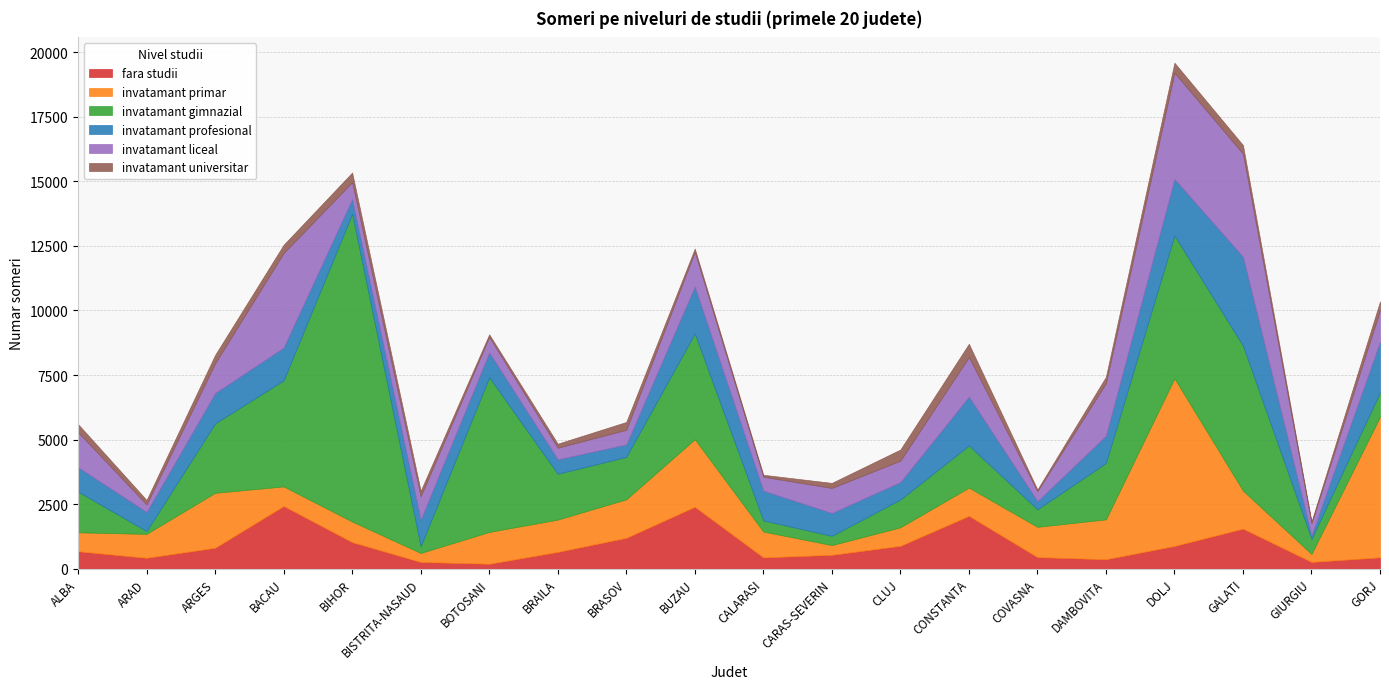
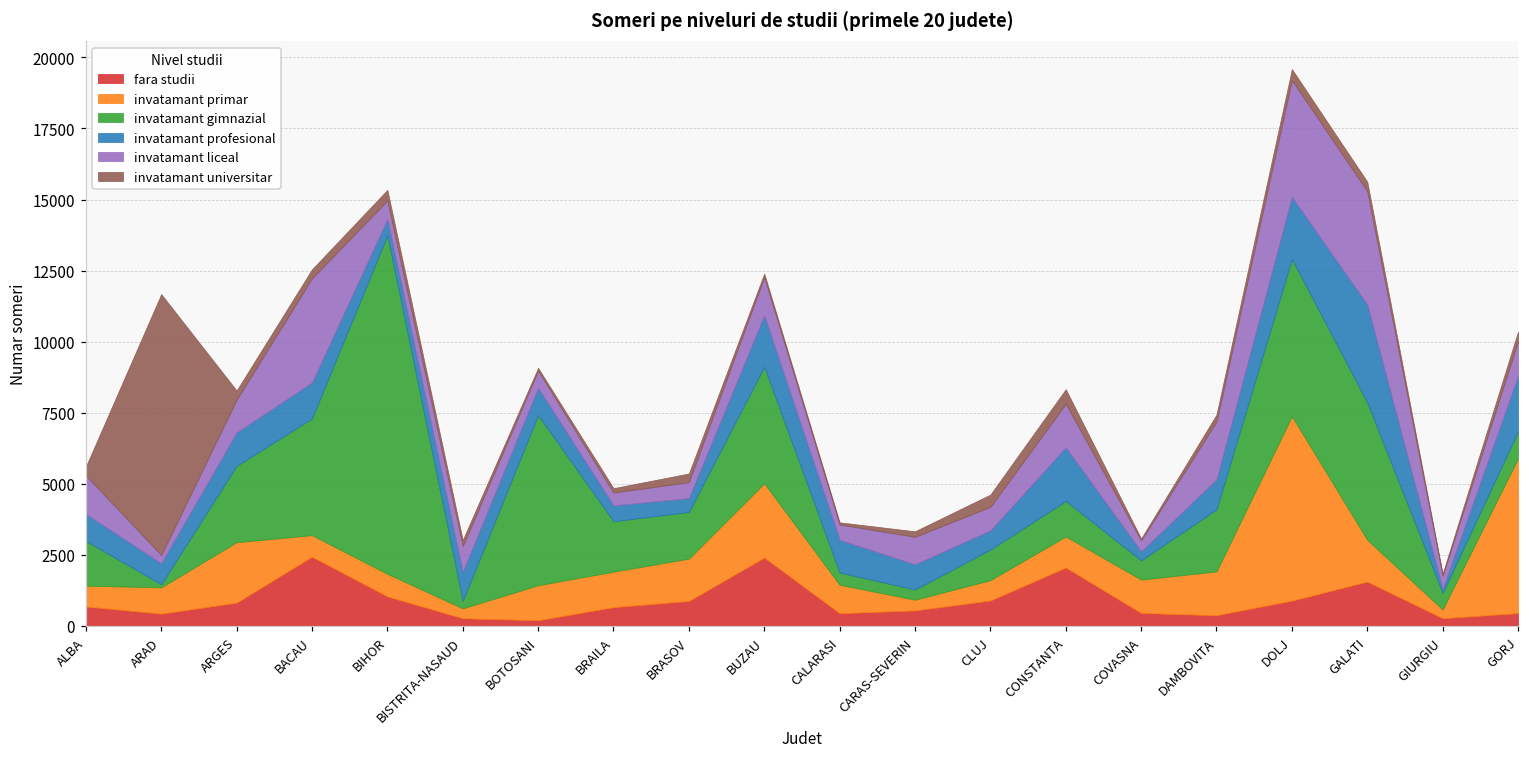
  {
    "fara studii": {
      "ALBA": 700,
      "ARAD": 400,
      "ARGES": 800,
      "BACAU": 2400,
      "BIHOR": 1000,
      "BISTRITA-NASAUD": 300,
      "BOTOSANI": 200,
      "BRAILA": 700,
-     "BRASOV": 1200,
+     "BRASOV": 900,
      "BUZAU": 2400,
      "CALARASI": 400,
      "CARAS-SEVERIN": 500,
      "CLUJ": 900,
      "CONSTANTA": 2000,
      "COVASNA": 500,
      "DAMBOVITA": 400,
      "DOLJ": 900,
      "GALATI": 1600,
      "GIURGIU": 300,
      "GORJ": 400
    },
    "invatamant primar": {
      "ALBA": 700,
      "ARAD": 900,
      "ARGES": 2100,
      "BACAU": 800,
      "BIHOR": 800,
      "BISTRITA-NASAUD": 300,
      "BOTOSANI": 1200,
      "BRAILA": 1300,
      "BRASOV": 1500,
      "BUZAU": 2600,
      "CALARASI": 1000,
      "CARAS-SEVERIN": 400,
      "CLUJ": 700,
      "CONSTANTA": 1100,
      "COVASNA": 1200,
      "DAMBOVITA": 1500,
      "DOLJ": 6500,
      "GALATI": 1500,
      "GIURGIU": 300,
      "GORJ": 5400
    },
    "invatamant gimnazial": {
      "ALBA": 1600,
      "ARAD": 100,
      "ARGES": 2700,
      "BACAU": 4100,
      "BIHOR": 11900,
      "BISTRITA-NASAUD": 300,
      "BOTOSANI": 6000,
      "BRAILA": 1800,
      "BRASOV": 1600,
      "BUZAU": 4100,
      "CALARASI": 400,
      "CARAS-SEVERIN": 400,
      "CLUJ": 1100,
-     "CONSTANTA": 1600,
+     "CONSTANTA": 1200,
      "COVASNA": 700,
      "DAMBOVITA": 2200,
      "DOLJ": 5500,
-     "GALATI": 5600,
+     "GALATI": 4800,
      "GIURGIU": 600,
      "GORJ": 900
    },
    "invatamant profesional": {
      "ALBA": 900,
      "ARAD": 700,
      "ARGES": 1200,
      "BACAU": 1300,
      "BIHOR": 600,
      "BISTRITA-NASAUD": 1000,
      "BOTOSANI": 1000,
      "BRAILA": 600,
      "BRASOV": 500,
      "BUZAU": 1800,
      "CALARASI": 1200,
      "CARAS-SEVERIN": 900,
      "CLUJ": 700,
      "CONSTANTA": 1900,
      "COVASNA": 300,
      "DAMBOVITA": 1100,
      "DOLJ": 2200,
      "GALATI": 3400,
      "GIURGIU": 100,
      "GORJ": 2000
    },
    "invatamant liceal": {
      "ALBA": 1400,
      "ARAD": 300,
      "ARGES": 1200,
      "BACAU": 3700,
      "BIHOR": 700,
      "BISTRITA-NASAUD": 900,
      "BRAILA": 500,
      "BRASOV": 600,
      "BUZAU": 1300,
      "CARAS-SEVERIN": 1000,
      "CLUJ": 800,
      "CONSTANTA": 1500,
      "DAMBOVITA": 2000,
      "DOLJ": 4100,
      "GALATI": 4000,
      "GORJ": 1200
    },
    "invatamant universitar": {
      "ALBA": 300,
-     "ARAD": 200,
+     "ARAD": 9200,
      "ARGES": 300,
      "BACAU": 300,
      "BIHOR": 400,
      "BISTRITA-NASAUD": 200,
      "BRAILA": 200,
      "BRASOV": 300,
      "BUZAU": 100,
      "CARAS-SEVERIN": 200,
      "CLUJ": 400,
      "CONSTANTA": 500,
      "DAMBOVITA": 200,
      "DOLJ": 400,
      "GALATI": 300,
      "GORJ": 300
    }
  }
